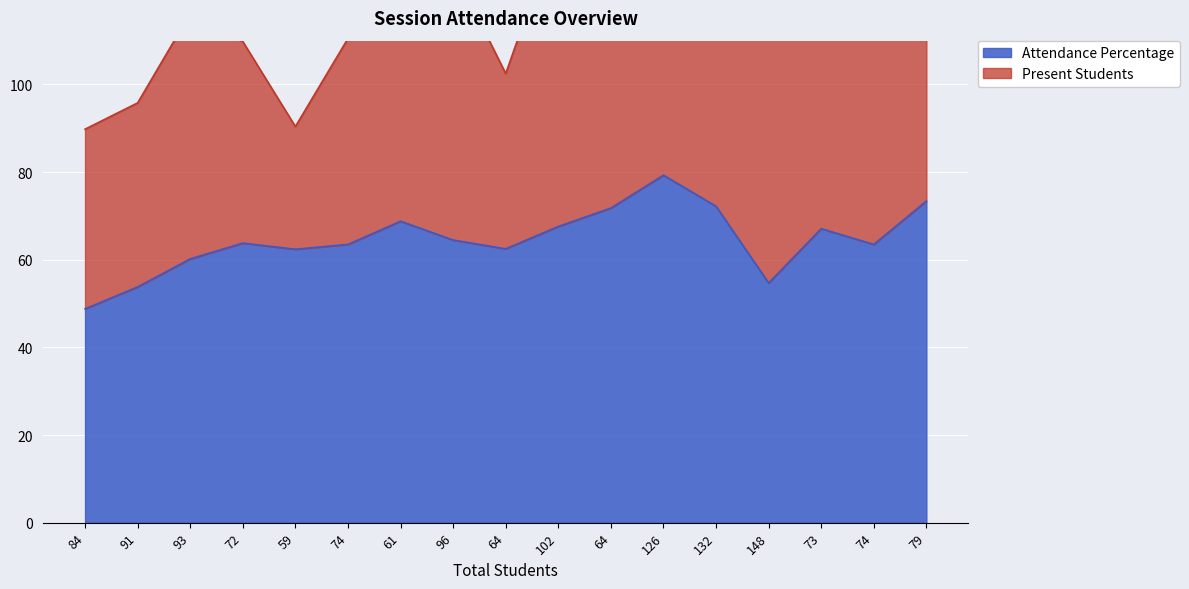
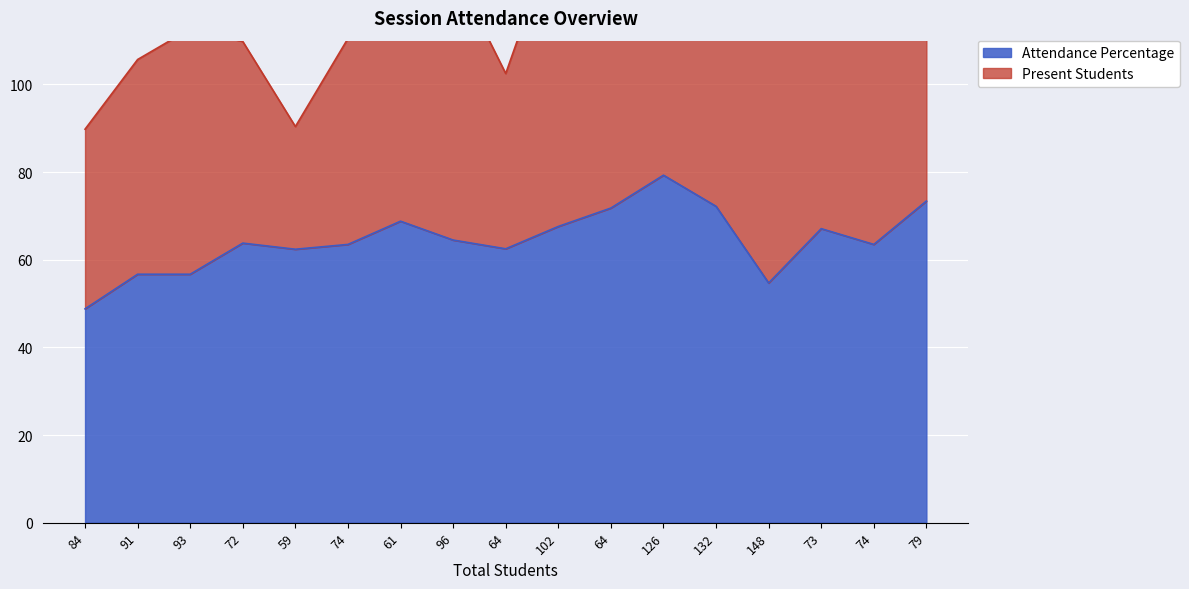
  {
    "Attendance Percentage": {
      "84": 49,
-     "91": 54,
-     "93": 60,
+     "91": 57,
+     "93": 57,
      "72": 64,
      "59": 62,
      "61": 69,
      "96": 65,
      "102": 68,
      "126": 79,
      "132": 72,
      "148": 55,
      "73": 67,
      "79": 73
    },
    "Present Students": {
      "84": 41,
-     "91": 42,
+     "91": 49,
      "72": 46,
      "59": 28
    }
  }
